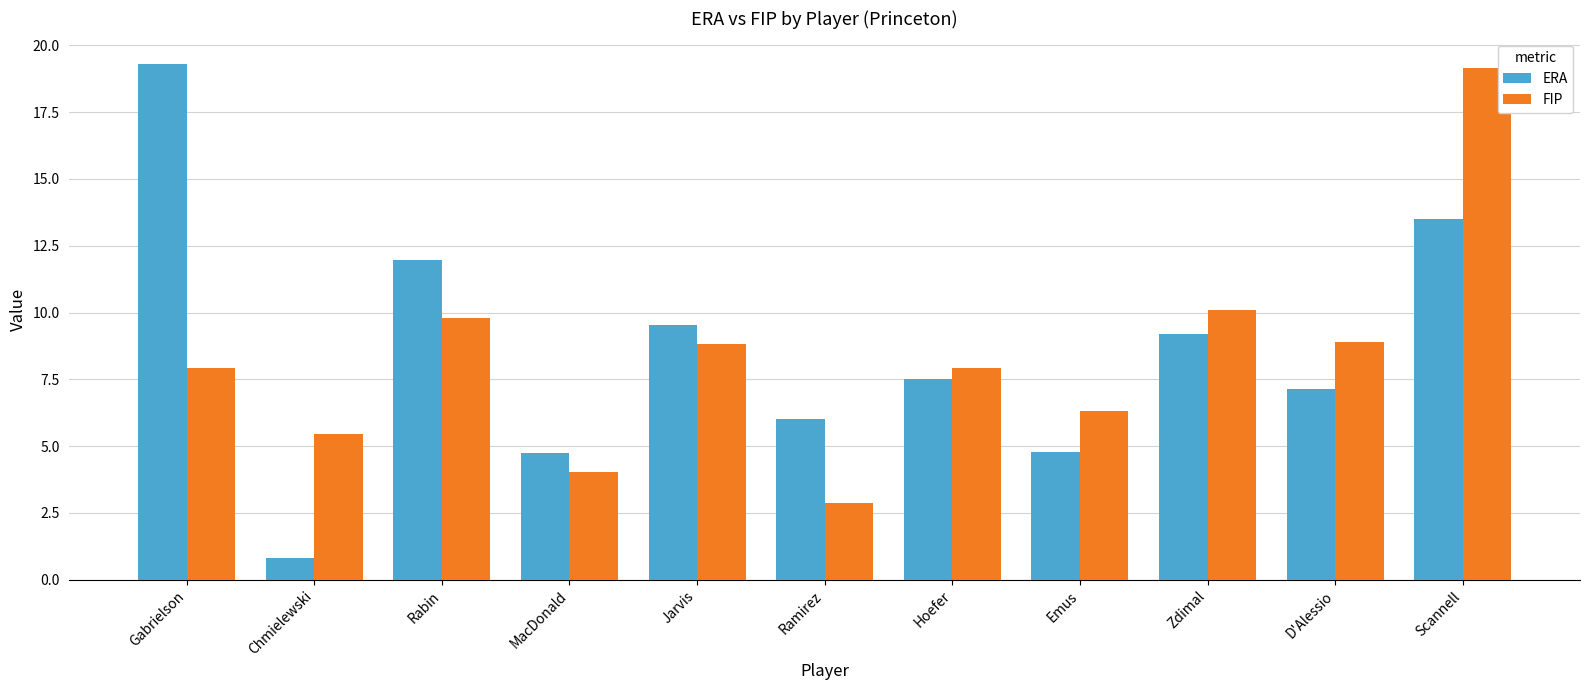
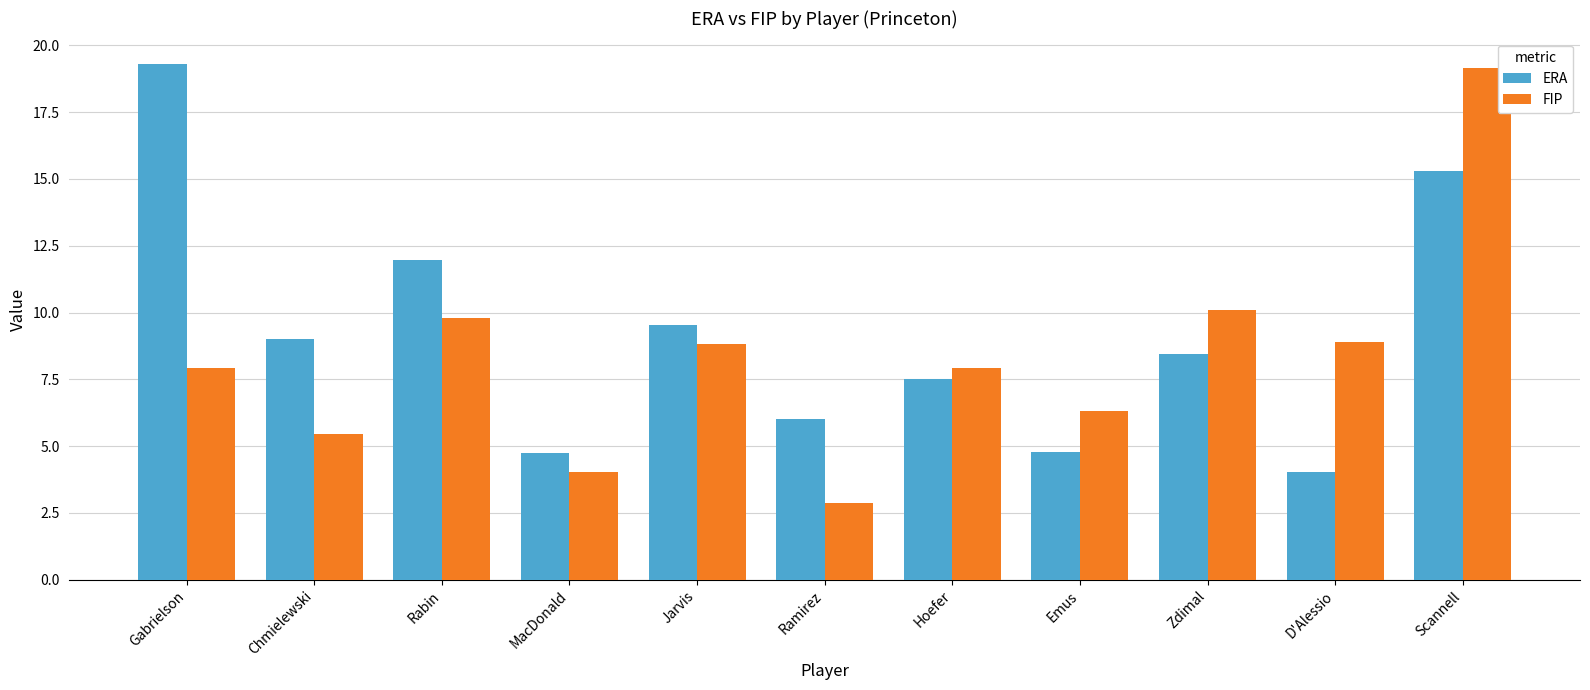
  {
    "ERA": {
      "Gabrielson": 19.3,
-     "Chmielewski": 0.8,
+     "Chmielewski": 9.0,
      "Rabin": 12.0,
      "MacDonald": 4.8,
      "Jarvis": 9.5,
      "Ramirez": 6.0,
      "Hoefer": 7.5,
      "Emus": 4.8,
-     "Zdimal": 9.2,
-     "D'Alessio": 7.1,
-     "Scannell": 13.5
+     "Zdimal": 8.4,
+     "D'Alessio": 4.0,
+     "Scannell": 15.3
    },
    "FIP": {
      "Gabrielson": 7.9,
      "Chmielewski": 5.5,
      "Rabin": 9.8,
      "MacDonald": 4.0,
      "Jarvis": 8.8,
      "Ramirez": 2.9,
      "Hoefer": 7.9,
      "Emus": 6.3,
      "Zdimal": 10.1,
      "D'Alessio": 8.9,
      "Scannell": 19.1
    }
  }
